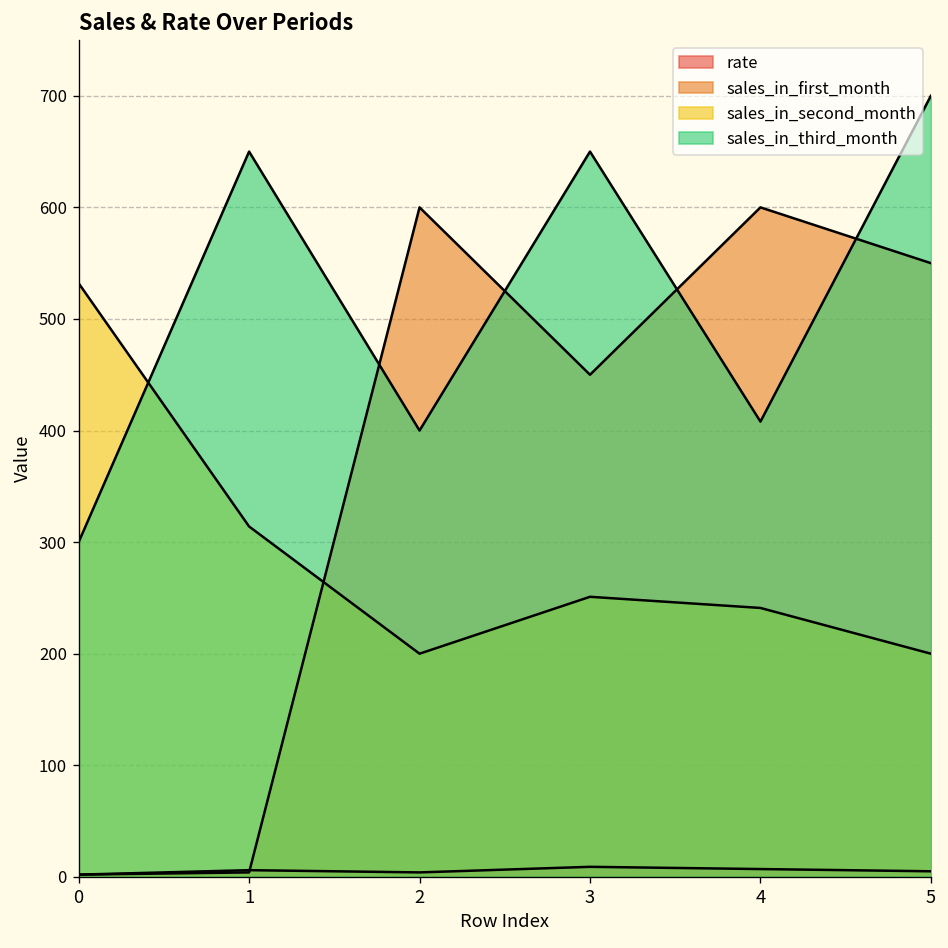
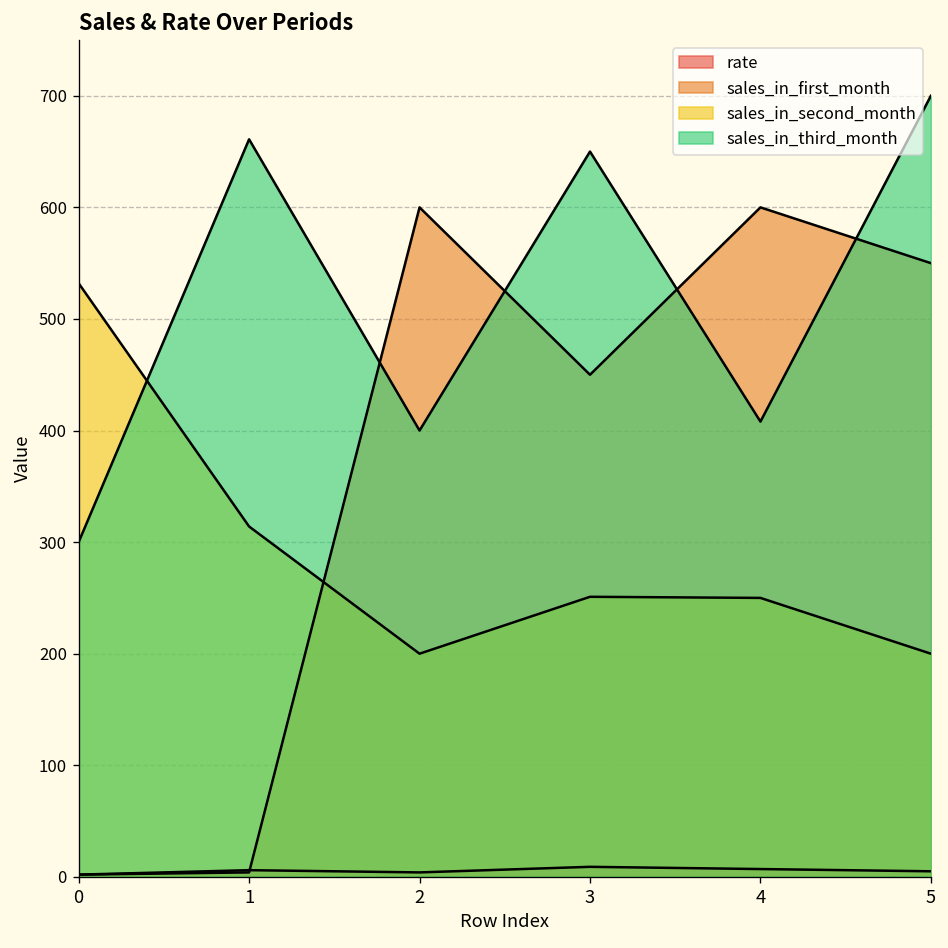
  {
    "sales_in_second_month": {
      "0": 530,
      "1": 310,
      "2": 200,
      "3": 250,
-     "4": 240,
+     "4": 250,
      "5": 200
    },
    "sales_in_third_month": {
      "0": 300,
-     "1": 650,
+     "1": 660,
      "2": 400,
      "3": 650,
      "4": 410,
      "5": 700
    }
  }
